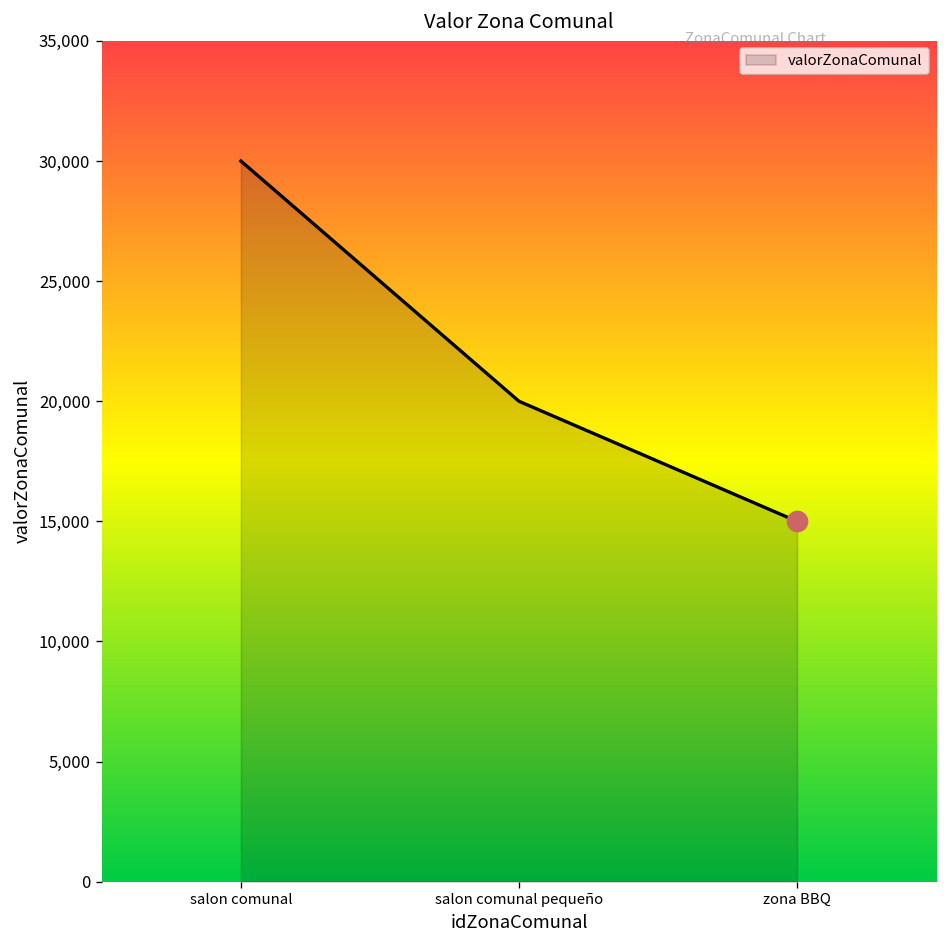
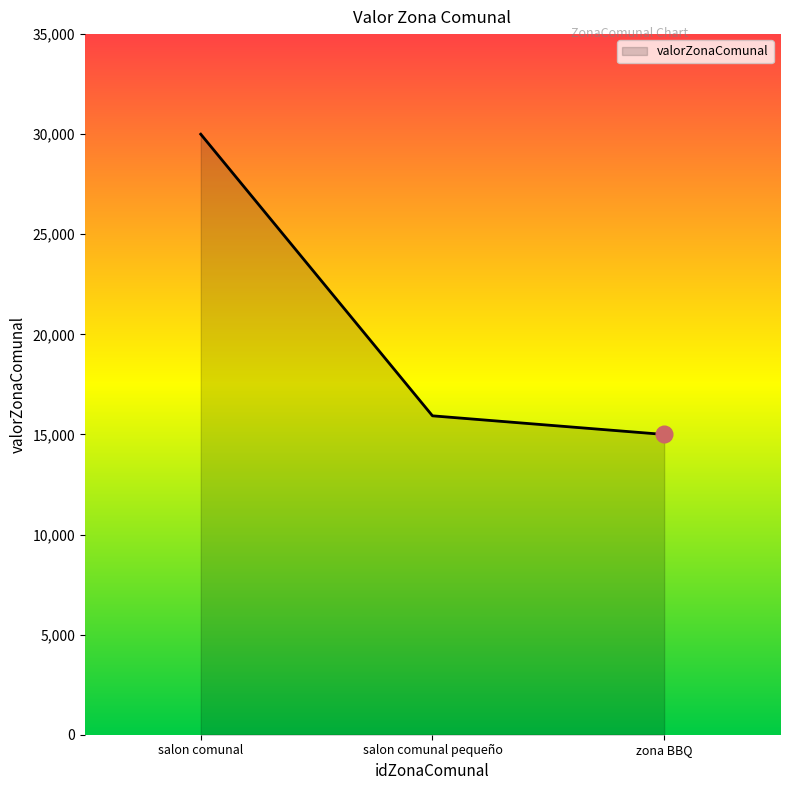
  {
    "valorZonaComunal": {
      "salon comunal": "30,000",
-     "salon comunal pequeño": "20,000"
+     "salon comunal pequeño": "15,900"
    }
  }
